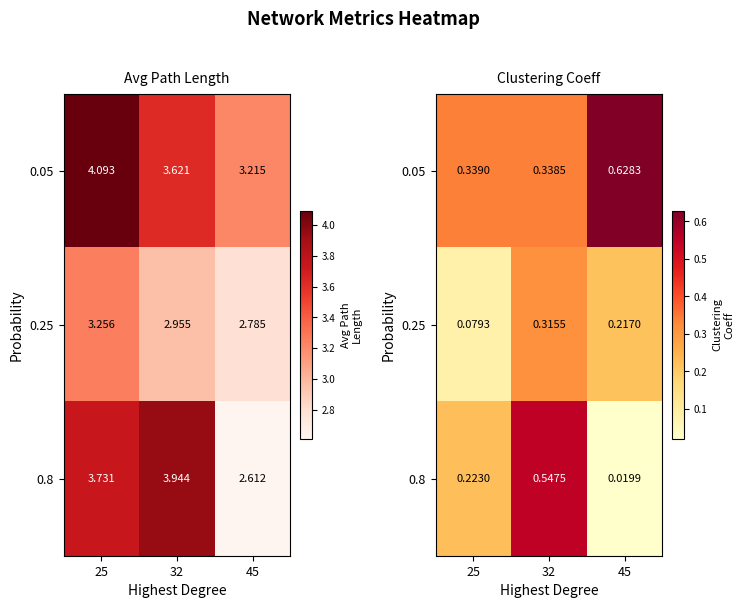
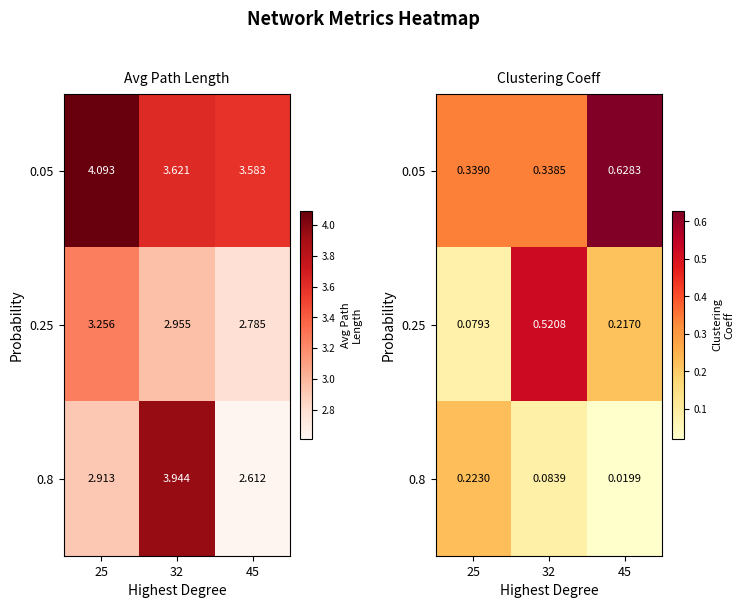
  {
    "Avg Path Length": {
      "0.05": {
        "25": 4.093,
        "32": 3.621,
-       "45": 3.215
+       "45": 3.583
      },
      "0.25": {
        "25": 3.256,
        "32": 2.955,
        "45": 2.785
      },
      "0.8": {
-       "25": 3.731,
+       "25": 2.913,
        "32": 3.944,
        "45": 2.612
      }
    },
    "Clustering Coeff": {
      "0.05": {
        "25": 0.3390,
        "32": 0.3385,
        "45": 0.6283
      },
      "0.25": {
        "25": 0.0793,
-       "32": 0.3155,
+       "32": 0.5208,
        "45": 0.2170
      },
      "0.8": {
        "25": 0.2230,
-       "32": 0.5475,
+       "32": 0.0839,
        "45": 0.0199
      }
    }
  }
